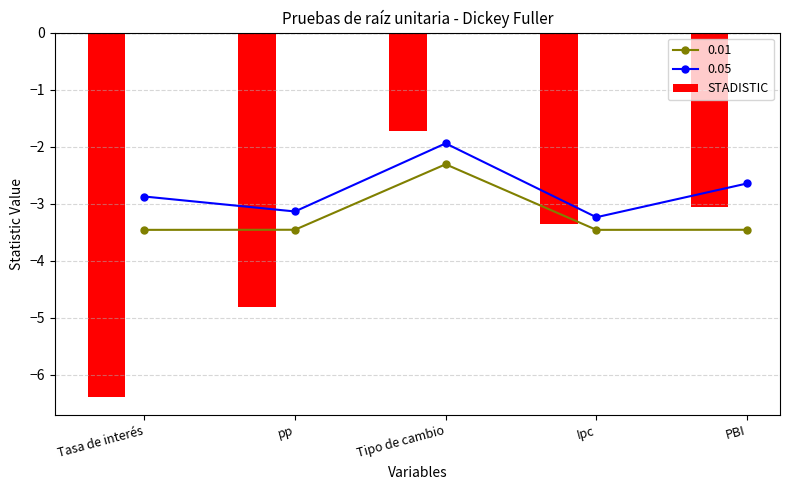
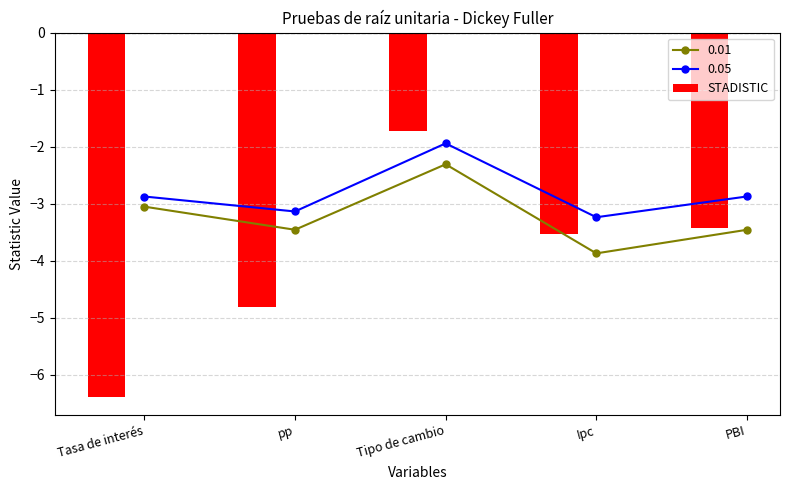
  {
    "STADISTIC": {
      "Tasa de interés": -6.4,
      "pp": -4.8,
      "Tipo de cambio": -1.7,
-     "Ipc": -3.4,
-     "PBI": -3.1
+     "Ipc": -3.5,
+     "PBI": -3.4
    },
    "0.01": {
-     "Tasa de interés": -3.5,
+     "Tasa de interés": -3.1,
      "pp": -3.5,
      "Tipo de cambio": -2.3,
-     "Ipc": -3.5,
+     "Ipc": -3.9,
      "PBI": -3.5
    },
    "0.05": {
      "Tasa de interés": -2.9,
      "pp": -3.1,
      "Tipo de cambio": -1.9,
      "Ipc": -3.2,
-     "PBI": -2.6
+     "PBI": -2.9
    }
  }
